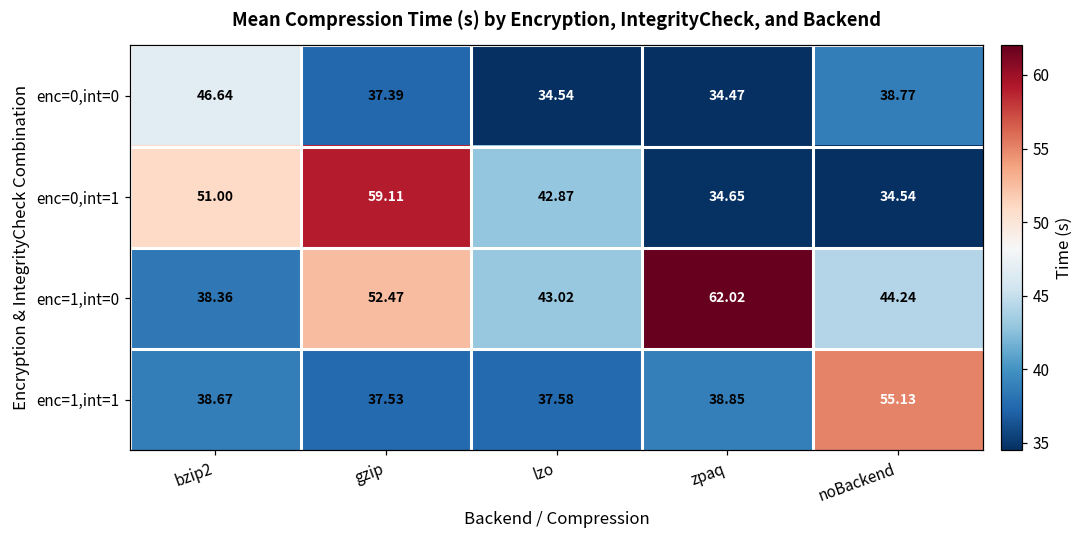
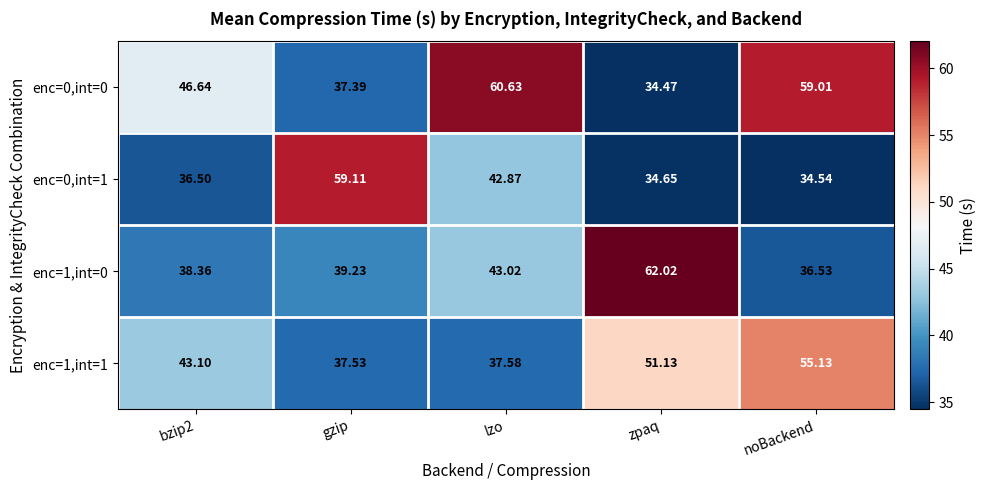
  {
    "enc=0,int=0": {
      "bzip2": 46.64,
      "gzip": 37.39,
-     "lzo": 34.54,
+     "lzo": 60.63,
      "zpaq": 34.47,
-     "noBackend": 38.77
+     "noBackend": 59.01
    },
    "enc=0,int=1": {
-     "bzip2": 51.00,
+     "bzip2": 36.50,
      "gzip": 59.11,
      "lzo": 42.87,
      "zpaq": 34.65,
      "noBackend": 34.54
    },
    "enc=1,int=0": {
      "bzip2": 38.36,
-     "gzip": 52.47,
+     "gzip": 39.23,
      "lzo": 43.02,
      "zpaq": 62.02,
-     "noBackend": 44.24
+     "noBackend": 36.53
    },
    "enc=1,int=1": {
-     "bzip2": 38.67,
+     "bzip2": 43.10,
      "gzip": 37.53,
      "lzo": 37.58,
-     "zpaq": 38.85,
+     "zpaq": 51.13,
      "noBackend": 55.13
    }
  }
